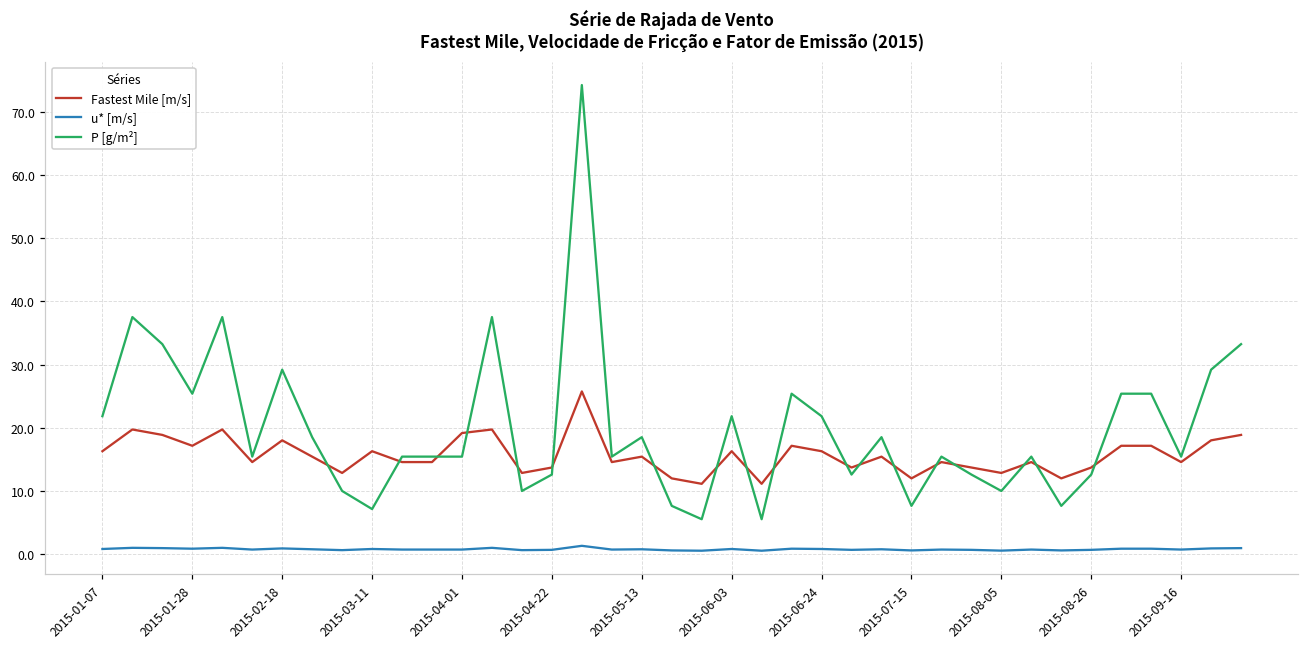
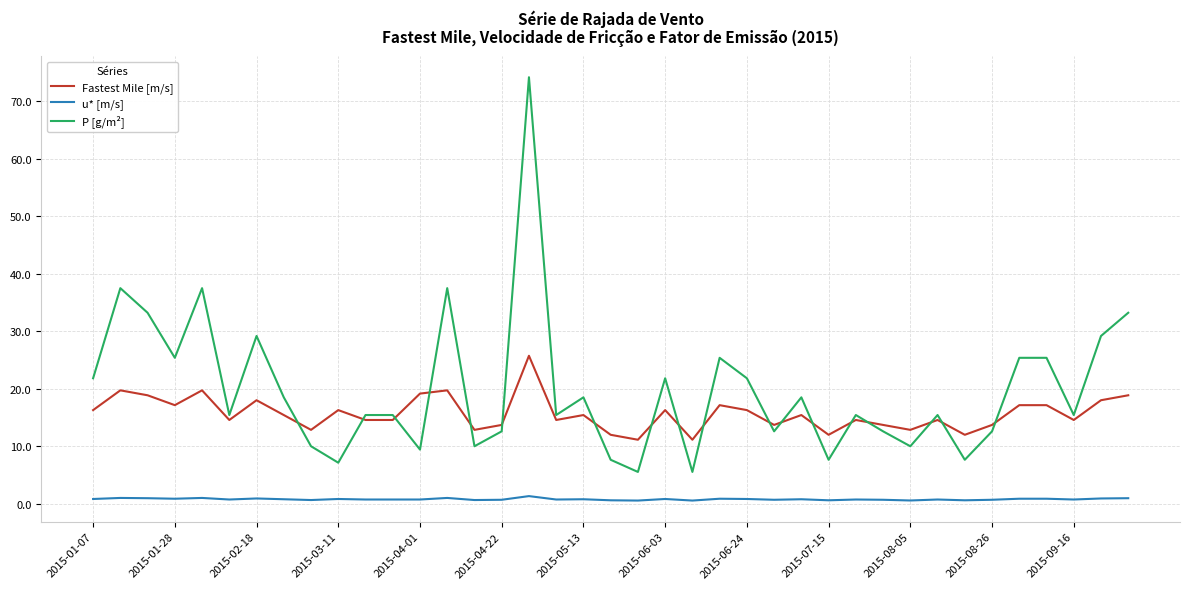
  {
    "Fastest Mile [m/s]": {
      "2015-01-07": 16,
      "2015-01-28": 17,
      "2015-02-18": 18,
      "2015-03-11": 16,
      "2015-04-01": 19,
      "2015-04-22": 14,
      "2015-05-13": 15,
      "2015-06-03": 16,
      "2015-06-24": 16,
      "2015-07-15": 12,
      "2015-08-05": 13,
      "2015-08-26": 14,
      "2015-09-16": 15
    },
    "u* [m/s]": {
      "2015-01-07": 1,
      "2015-01-28": 1,
      "2015-02-18": 1,
      "2015-03-11": 1,
      "2015-04-01": 1,
      "2015-04-22": 1,
      "2015-05-13": 1,
      "2015-06-03": 1,
      "2015-06-24": 1,
      "2015-07-15": 1,
      "2015-08-05": 1,
      "2015-08-26": 1,
      "2015-09-16": 1
    },
    "P [g/m²]": {
      "2015-01-07": 22,
      "2015-01-28": 25,
      "2015-02-18": 29,
      "2015-03-11": 7,
-     "2015-04-01": 15,
+     "2015-04-01": 9,
      "2015-04-22": 13,
      "2015-05-13": 19,
      "2015-06-03": 22,
      "2015-06-24": 22,
      "2015-07-15": 8,
      "2015-08-05": 10,
      "2015-08-26": 13,
      "2015-09-16": 15
    }
  }
